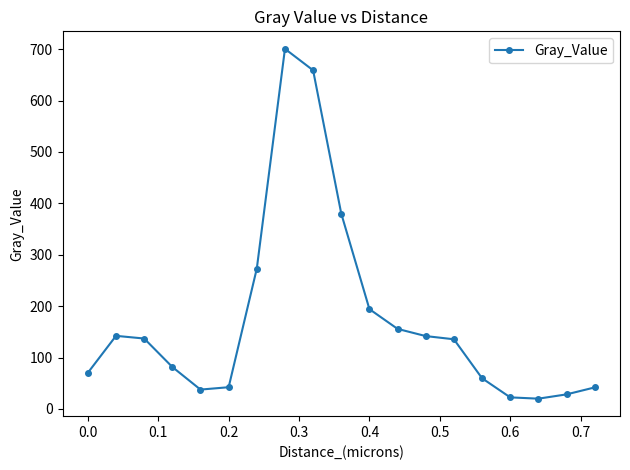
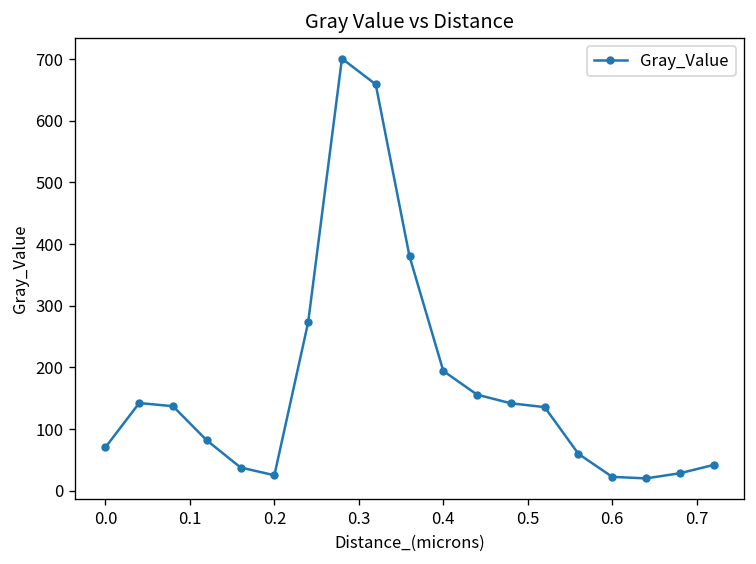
  {
    "0.0": 70,
-   "0.2": 40,
+   "0.2": 30,
    "0.4": 190,
    "0.6": 20
  }
